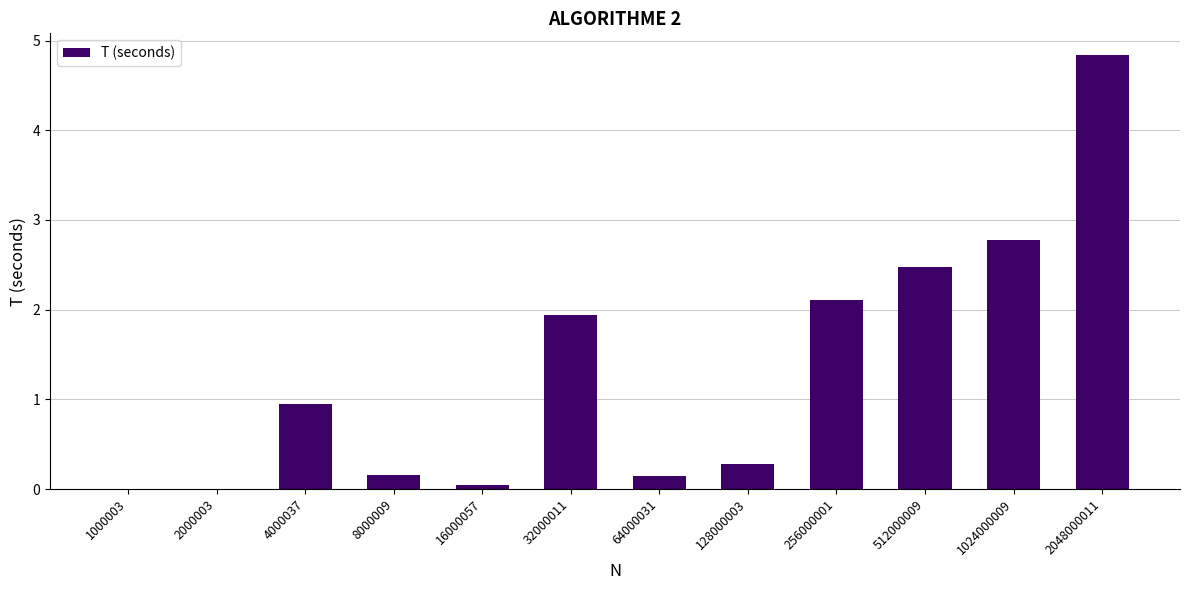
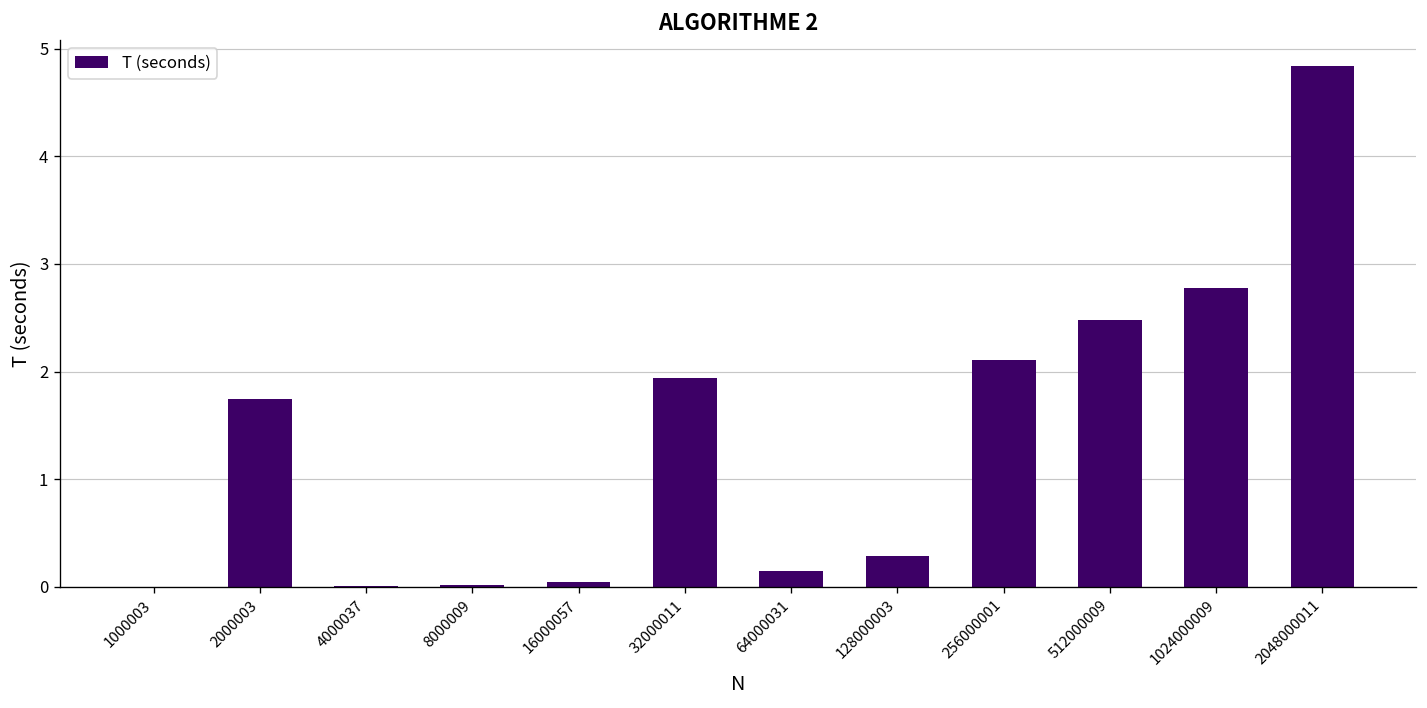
  {
-   "2000003": 0.0,
-   "4000037": 1.0,
-   "8000009": 0.2,
+   "2000003": 1.7,
+   "4000037": 0.0,
+   "8000009": 0.0,
    "16000057": 0.0,
    "32000011": 1.9,
    "64000031": 0.1,
    "128000003": 0.3,
    "256000001": 2.1,
    "512000009": 2.5,
    "1024000009": 2.8,
    "2048000011": 4.8
  }
